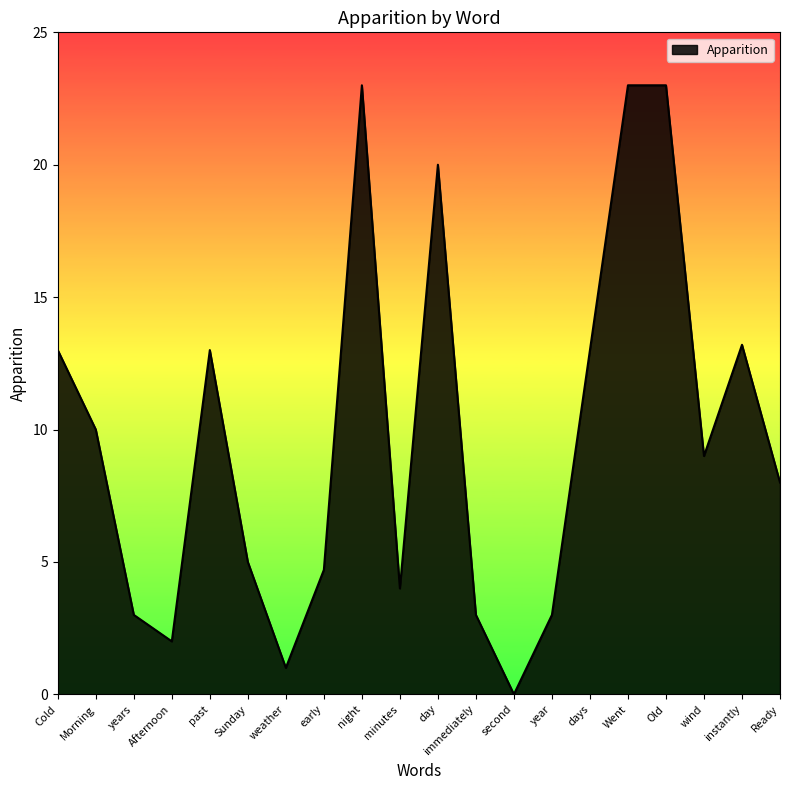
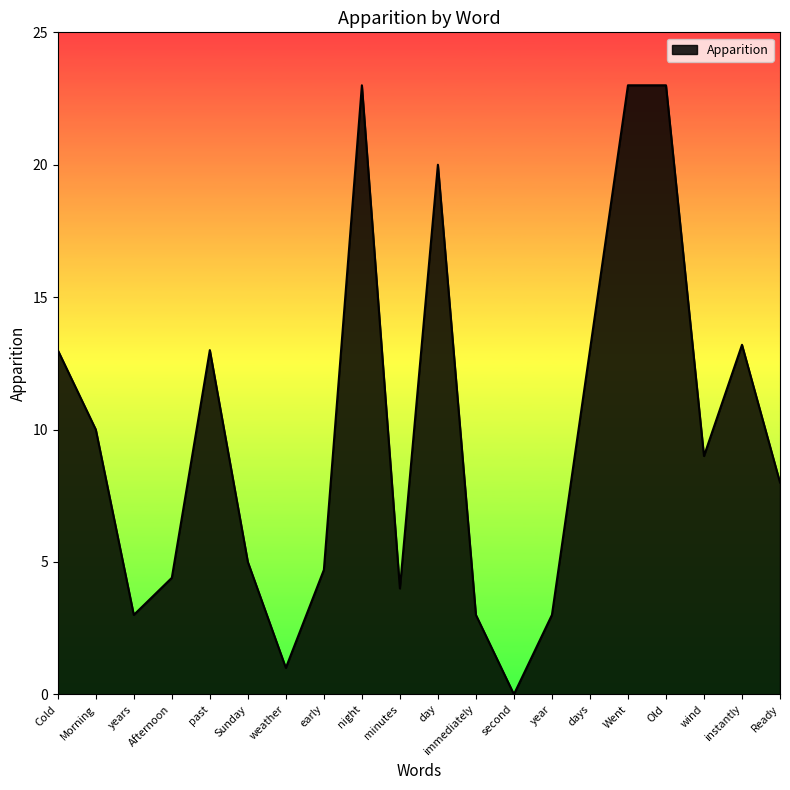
  {
    "Cold": 13.0,
    "Morning": 10.0,
    "years": 3.0,
-   "Afternoon": 2.0,
+   "Afternoon": 4.4,
    "past": 13.0,
    "Sunday": 5.0,
    "weather": 1.0,
    "early": 4.7,
    "night": 23.0,
    "minutes": 4.0,
    "day": 20.0,
    "immediately": 3.0,
    "second": 0.0,
    "year": 3.0,
    "days": 13.0,
    "Went": 23.0,
    "Old": 23.0,
    "wind": 9.0,
    "instantly": 13.2,
    "Ready": 8.0
  }
